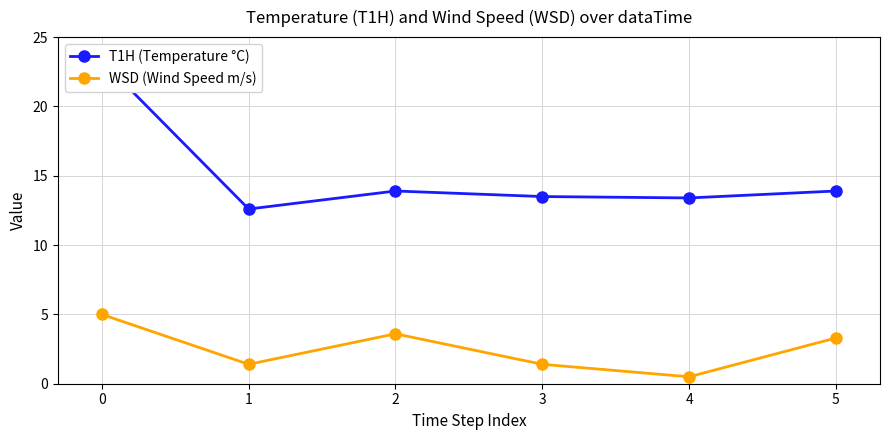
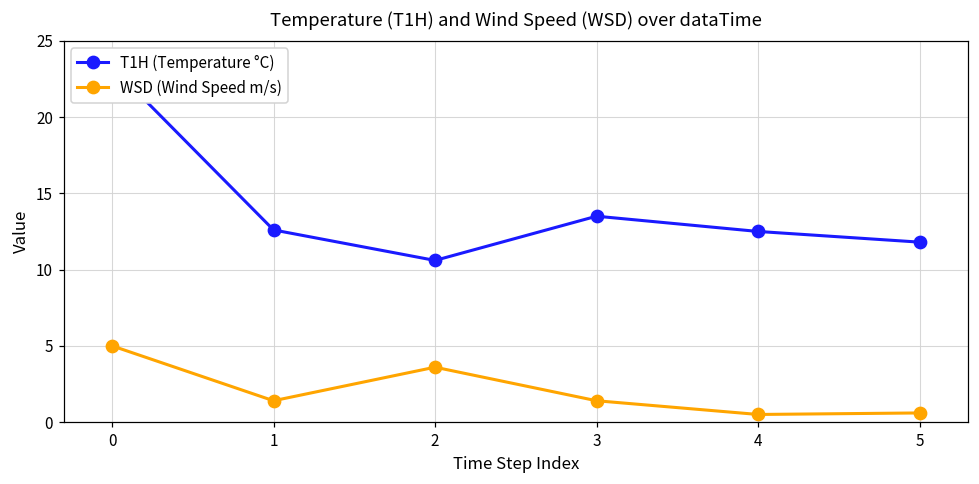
  {
    "T1H (Temperature °C)": {
      "1": 12.6,
-     "2": 13.9,
+     "2": 10.6,
      "3": 13.5,
-     "4": 13.4,
-     "5": 13.9
+     "4": 12.5,
+     "5": 11.8
    },
    "WSD (Wind Speed m/s)": {
      "0": 5.0,
      "1": 1.4,
      "2": 3.6,
      "3": 1.4,
      "4": 0.5,
-     "5": 3.3
+     "5": 0.6
    }
  }
